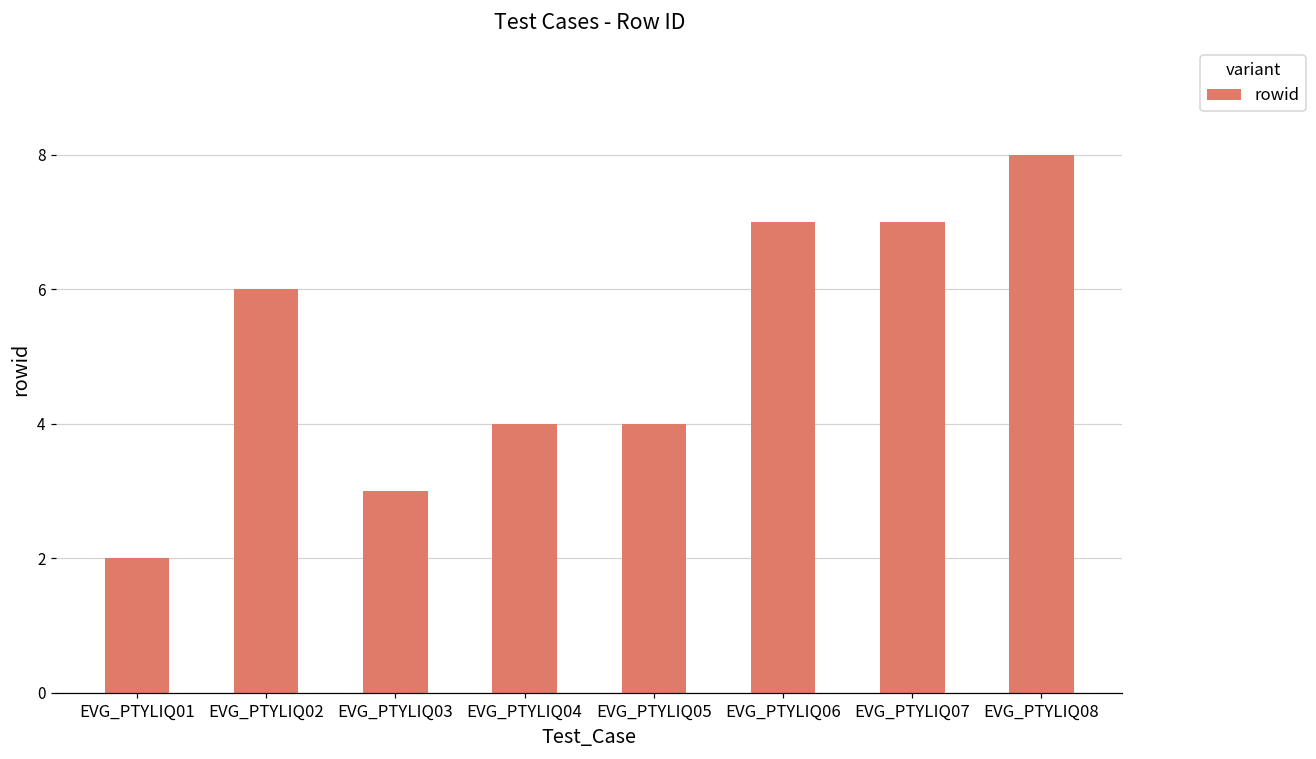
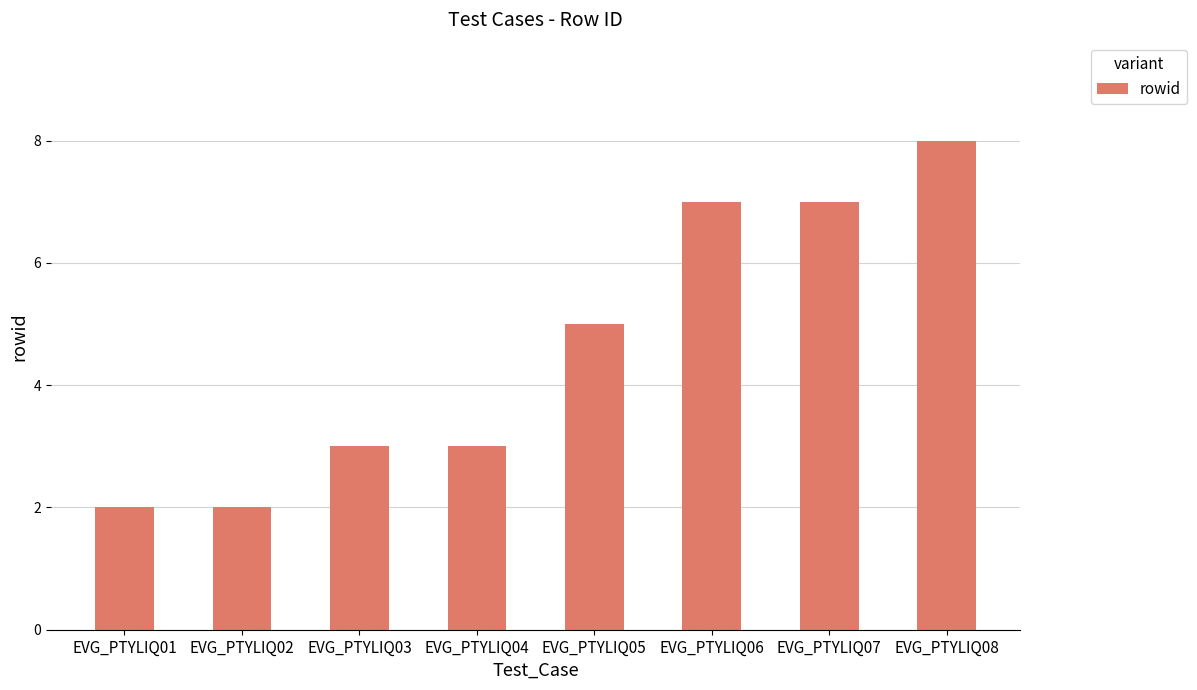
  {
    "EVG_PTYLIQ01": 2,
-   "EVG_PTYLIQ02": 6,
+   "EVG_PTYLIQ02": 2,
    "EVG_PTYLIQ03": 3,
-   "EVG_PTYLIQ04": 4,
-   "EVG_PTYLIQ05": 4,
+   "EVG_PTYLIQ04": 3,
+   "EVG_PTYLIQ05": 5,
    "EVG_PTYLIQ06": 7,
    "EVG_PTYLIQ07": 7,
    "EVG_PTYLIQ08": 8
  }
